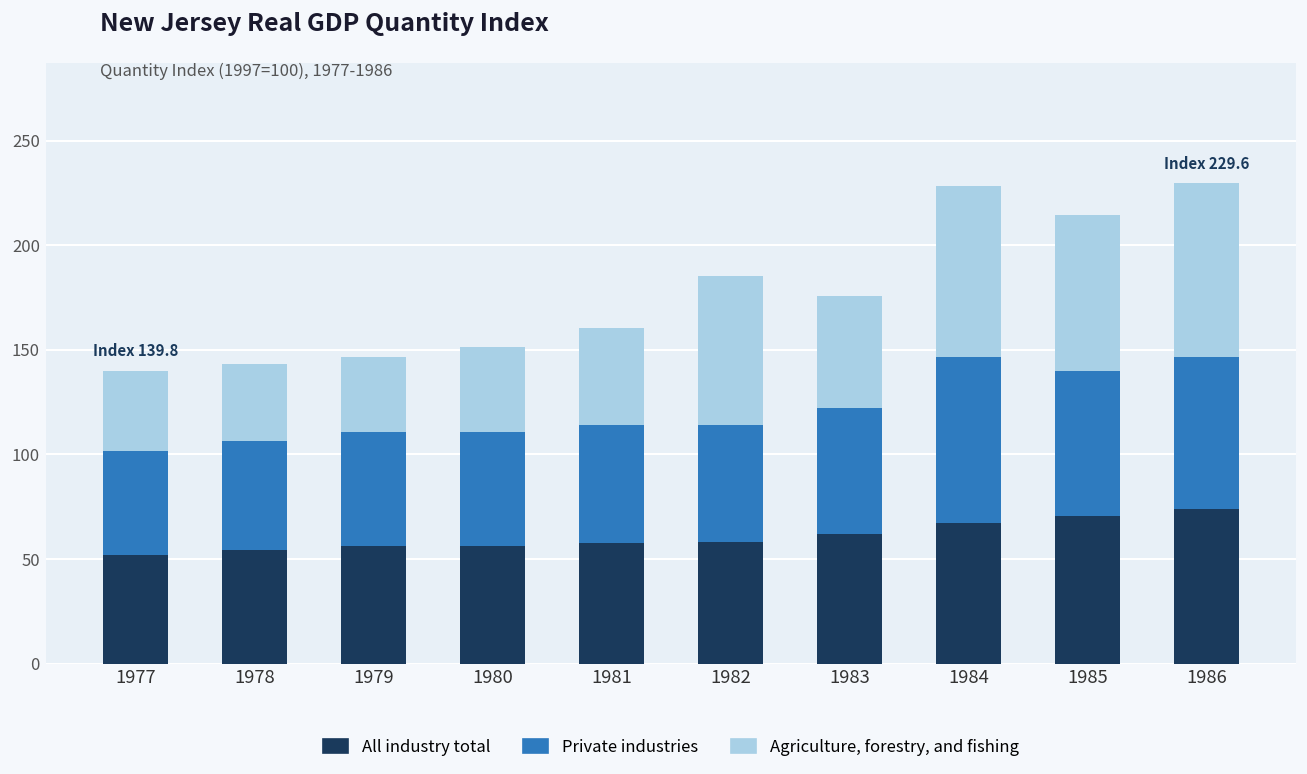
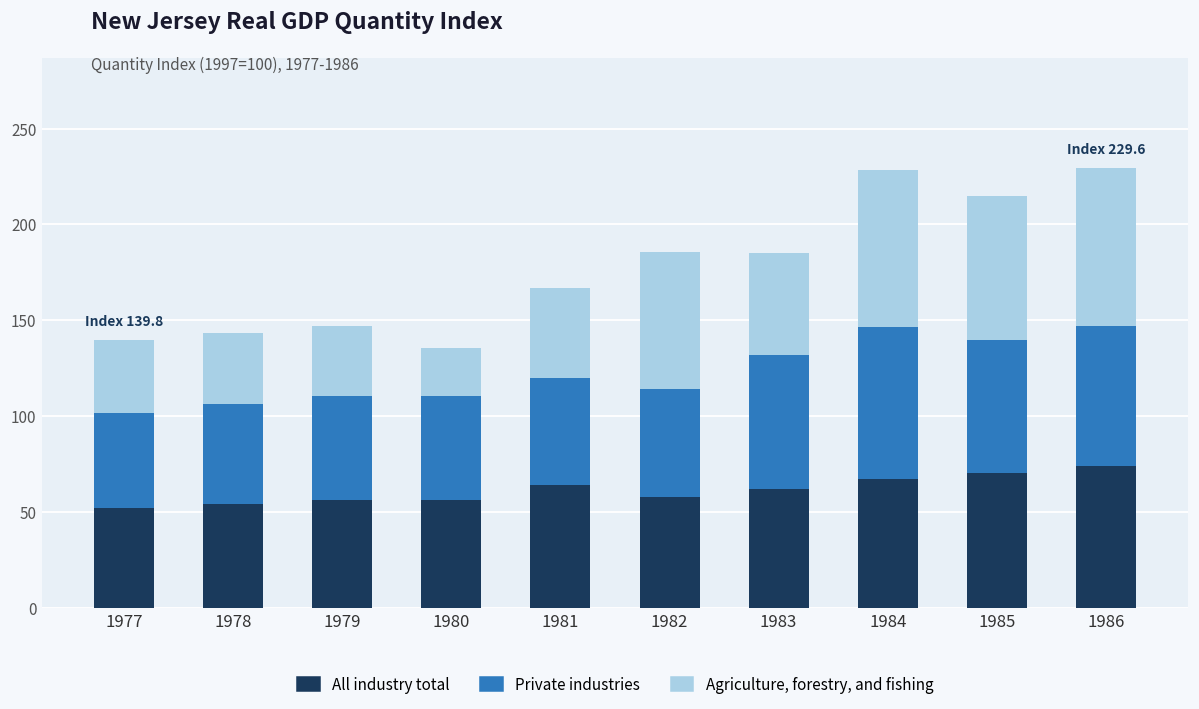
  {
    "All industry total": {
      "1977": 52,
      "1978": 54,
      "1979": 56,
      "1980": 56,
-     "1981": 58,
+     "1981": 64,
      "1982": 58,
      "1983": 62,
      "1984": 67,
      "1985": 71,
      "1986": 74
    },
    "Private industries": {
      "1977": 50,
      "1978": 52,
      "1979": 54,
      "1980": 54,
      "1981": 56,
      "1982": 56,
-     "1983": 60,
+     "1983": 70,
      "1984": 80,
      "1985": 69,
      "1986": 73
    },
    "Agriculture, forestry, and fishing": {
      "1978": 37,
      "1979": 36,
-     "1980": 41,
+     "1980": 25,
      "1981": 47,
      "1982": 71,
      "1983": 53,
      "1984": 82,
      "1985": 75
    }
  }
